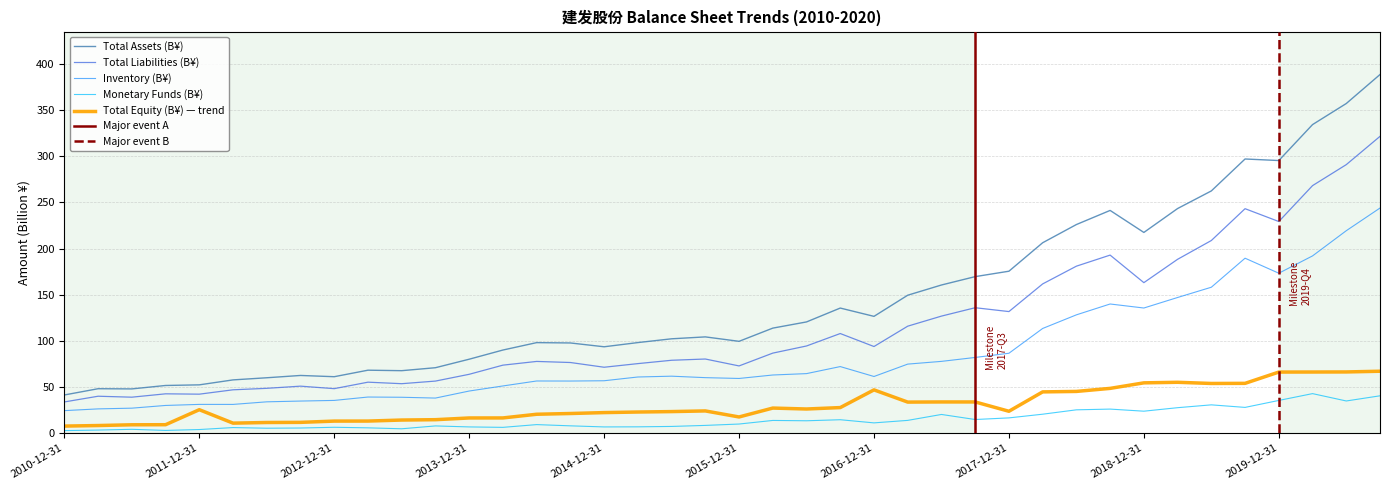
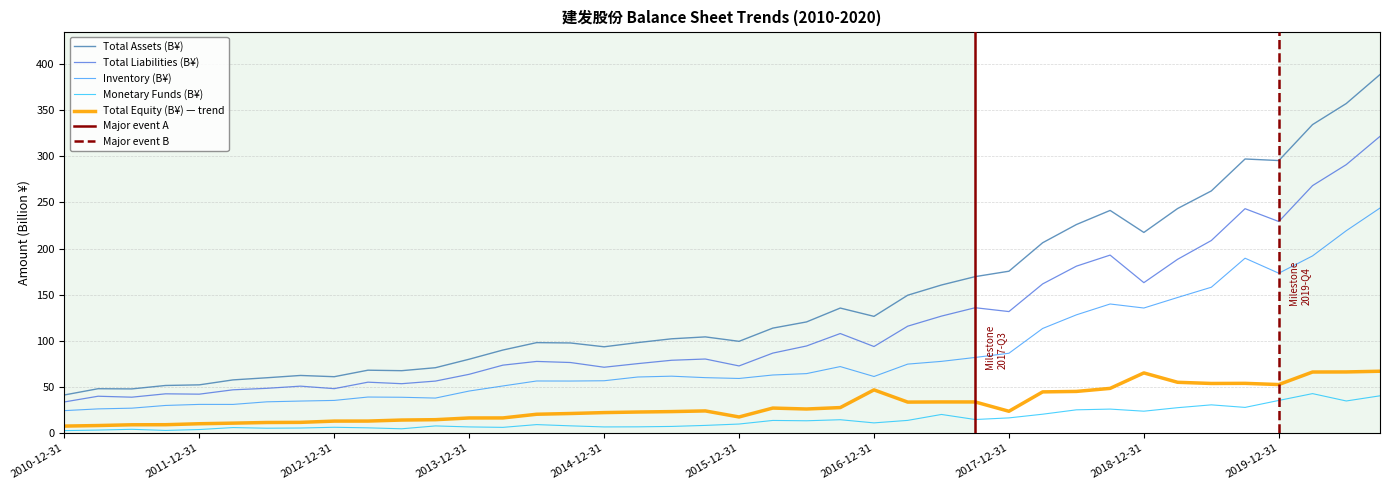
  {
    "Total Equity (B¥) — trend": {
      "2010-12-31": 10,
-     "2011-12-31": 30,
+     "2011-12-31": 10,
      "2012-12-31": 10,
      "2013-12-31": 20,
      "2014-12-31": 20,
      "2015-12-31": 20,
      "2016-12-31": 50,
      "2017-12-31": 20,
-     "2018-12-31": 50,
-     "2019-12-31": 70
+     "2018-12-31": 70,
+     "2019-12-31": 50
    }
  }
